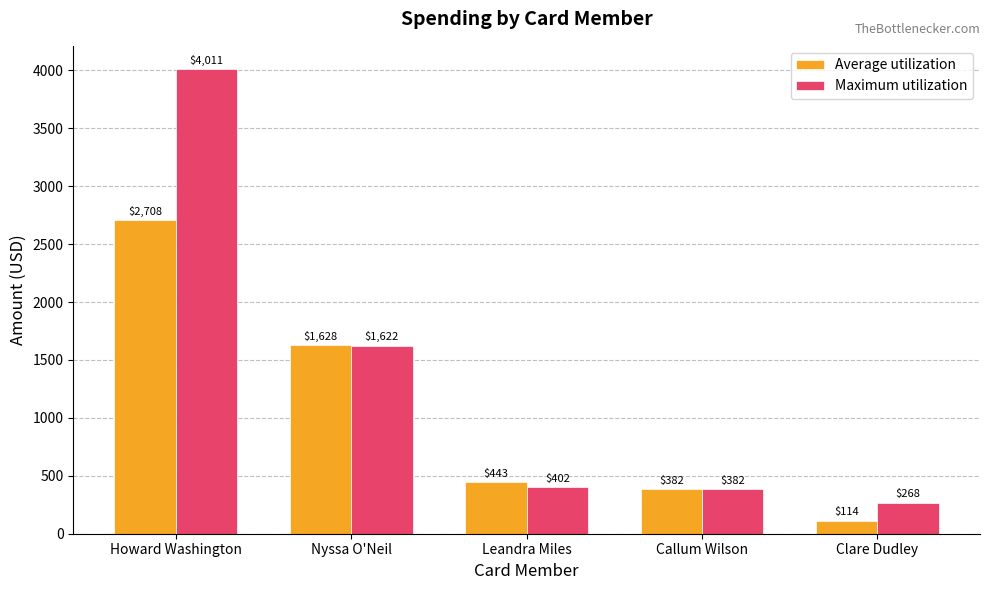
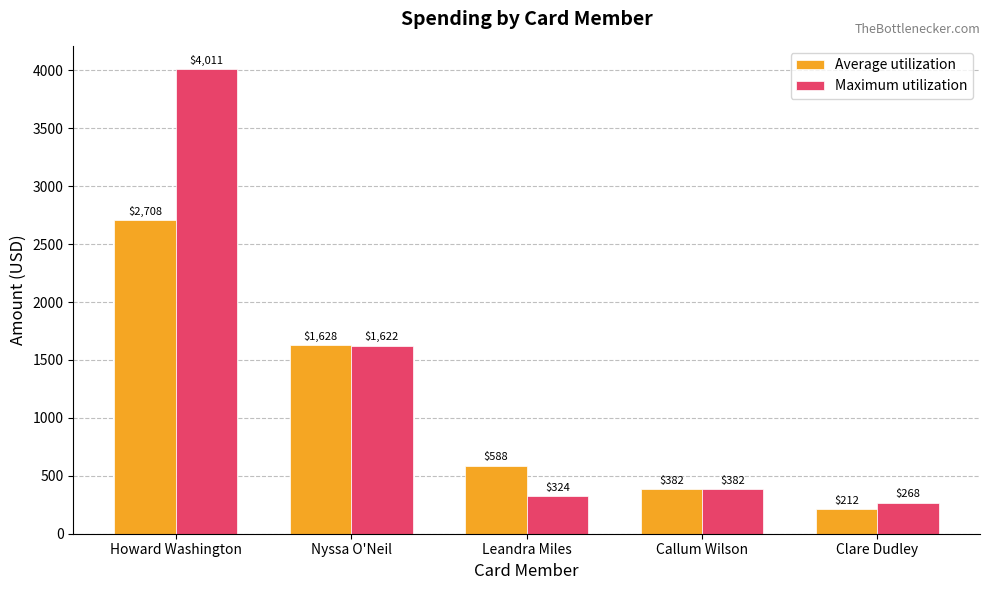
  {
    "Average utilization": {
      "Howard Washington": "$2,708",
      "Nyssa O'Neil": "$1,628",
-     "Leandra Miles": "$443",
+     "Leandra Miles": "$588",
      "Callum Wilson": "$382",
-     "Clare Dudley": "$114"
+     "Clare Dudley": "$212"
    },
    "Maximum utilization": {
      "Howard Washington": "$4,011",
      "Nyssa O'Neil": "$1,622",
-     "Leandra Miles": "$402",
+     "Leandra Miles": "$324",
      "Callum Wilson": "$382",
      "Clare Dudley": "$268"
    }
  }
